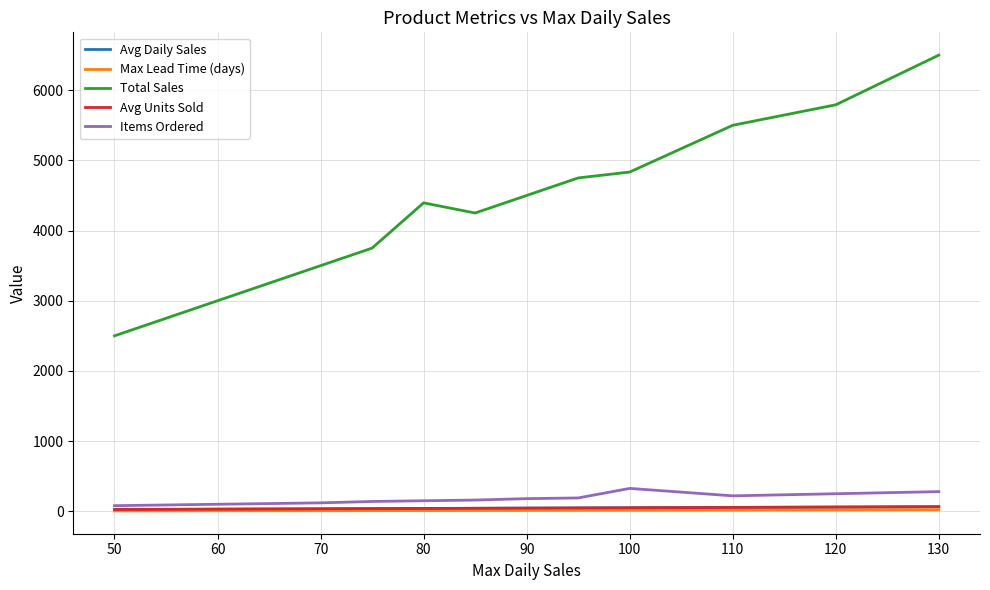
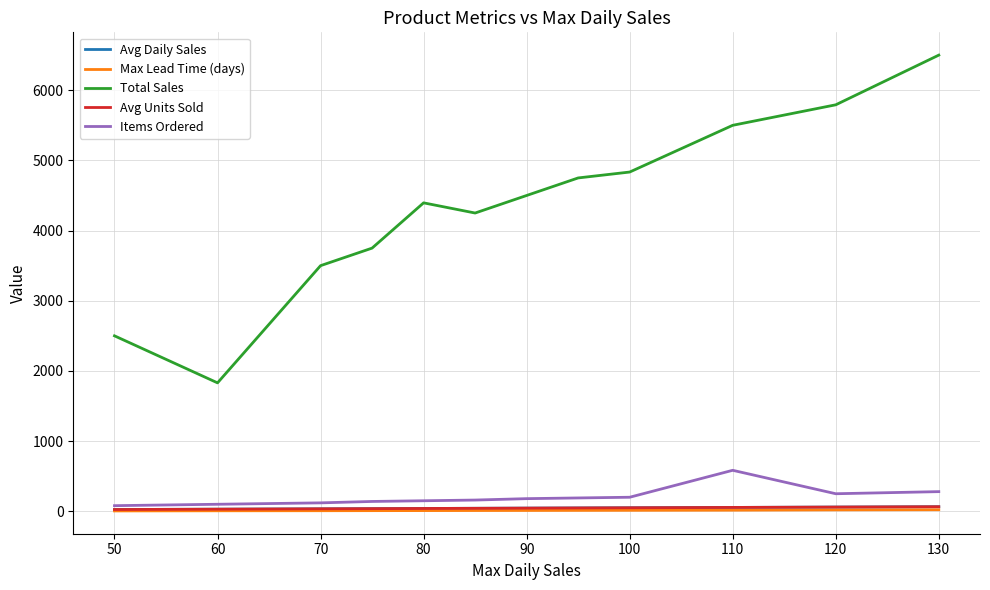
  {
    "Avg Units Sold": {
      "110": 100,
      "120": 100,
      "130": 100
    },
    "Max Lead Time (days)": {
      "110": 0,
      "120": 0,
      "130": 0
    },
    "Total Sales": {
      "50": 2500,
-     "60": 3000,
+     "60": 1800,
      "70": 3500,
      "80": 4400,
      "90": 4500,
      "100": 4800,
      "110": 5500,
      "120": 5800,
      "130": 6500
    },
    "Items Ordered": {
      "50": 100,
      "60": 100,
      "70": 100,
      "80": 200,
      "90": 200,
-     "100": 300,
-     "110": 200,
+     "100": 200,
+     "110": 600,
      "120": 300,
      "130": 300
    }
  }
